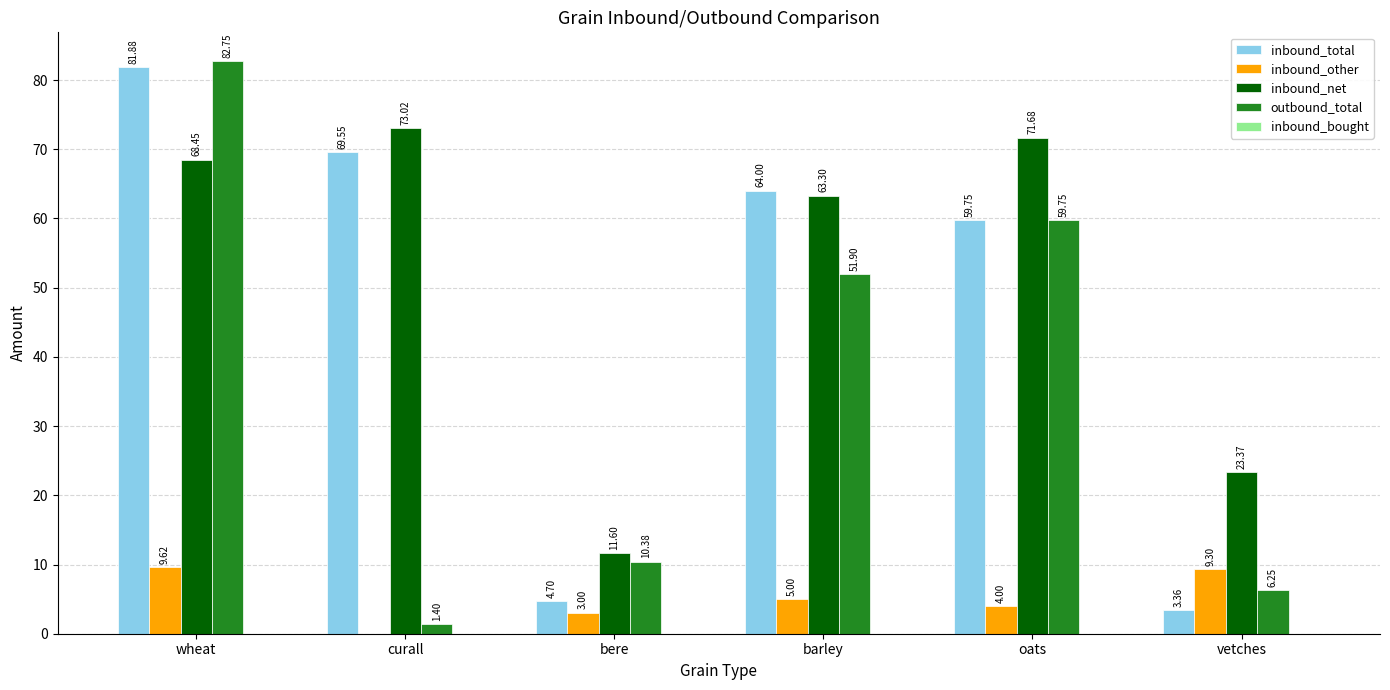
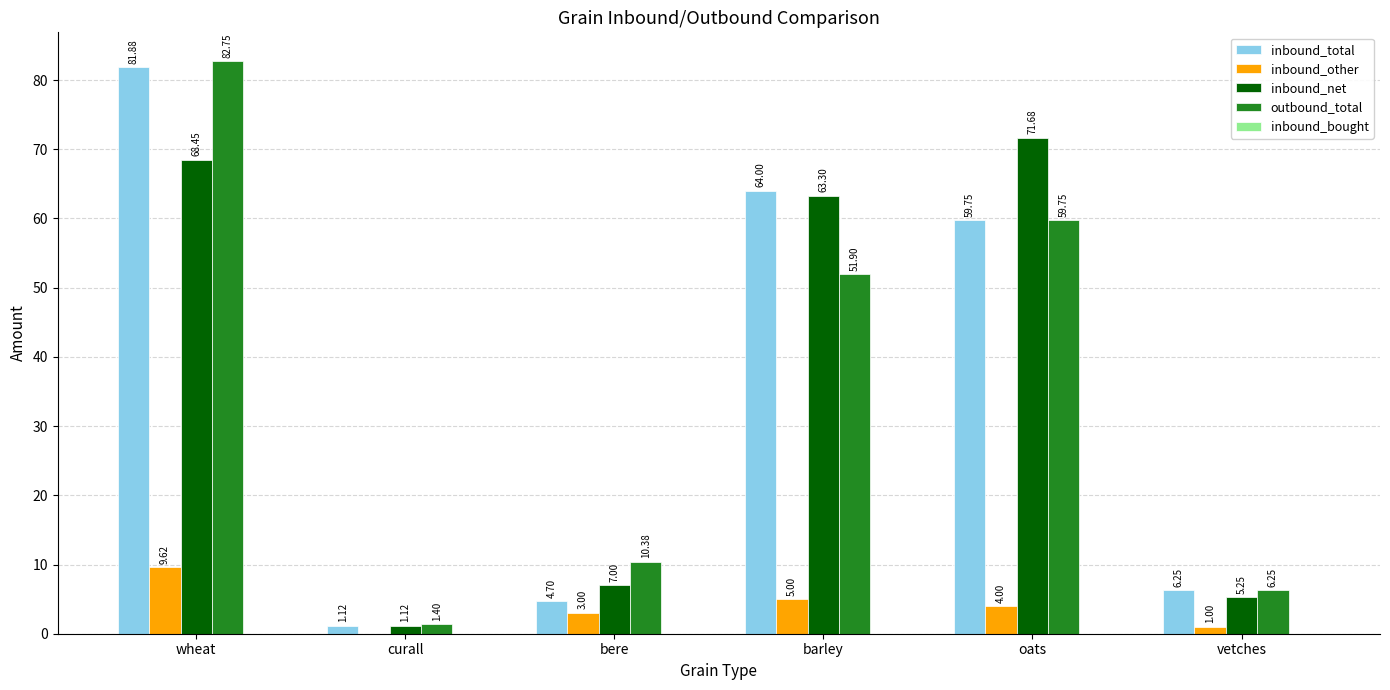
  {
    "inbound_total": {
      "wheat": 81.88,
-     "curall": 69.55,
+     "curall": 1.12,
      "bere": 4.70,
      "barley": 64.00,
      "oats": 59.75,
-     "vetches": 3.36
+     "vetches": 6.25
    },
    "inbound_other": {
      "wheat": 9.62,
      "bere": 3.00,
      "barley": 5.00,
      "oats": 4.00,
-     "vetches": 9.30
+     "vetches": 1.00
    },
    "inbound_net": {
      "wheat": 68.45,
-     "curall": 73.02,
-     "bere": 11.60,
+     "curall": 1.12,
+     "bere": 7.00,
      "barley": 63.30,
      "oats": 71.68,
-     "vetches": 23.37
+     "vetches": 5.25
    },
    "outbound_total": {
      "wheat": 82.75,
      "curall": 1.40,
      "bere": 10.38,
      "barley": 51.90,
      "oats": 59.75,
      "vetches": 6.25
    },
    "inbound_bought": {
      "wheat": 0,
      "curall": 0,
      "bere": 0,
      "barley": 0,
      "oats": 0,
      "vetches": 0
    }
  }
